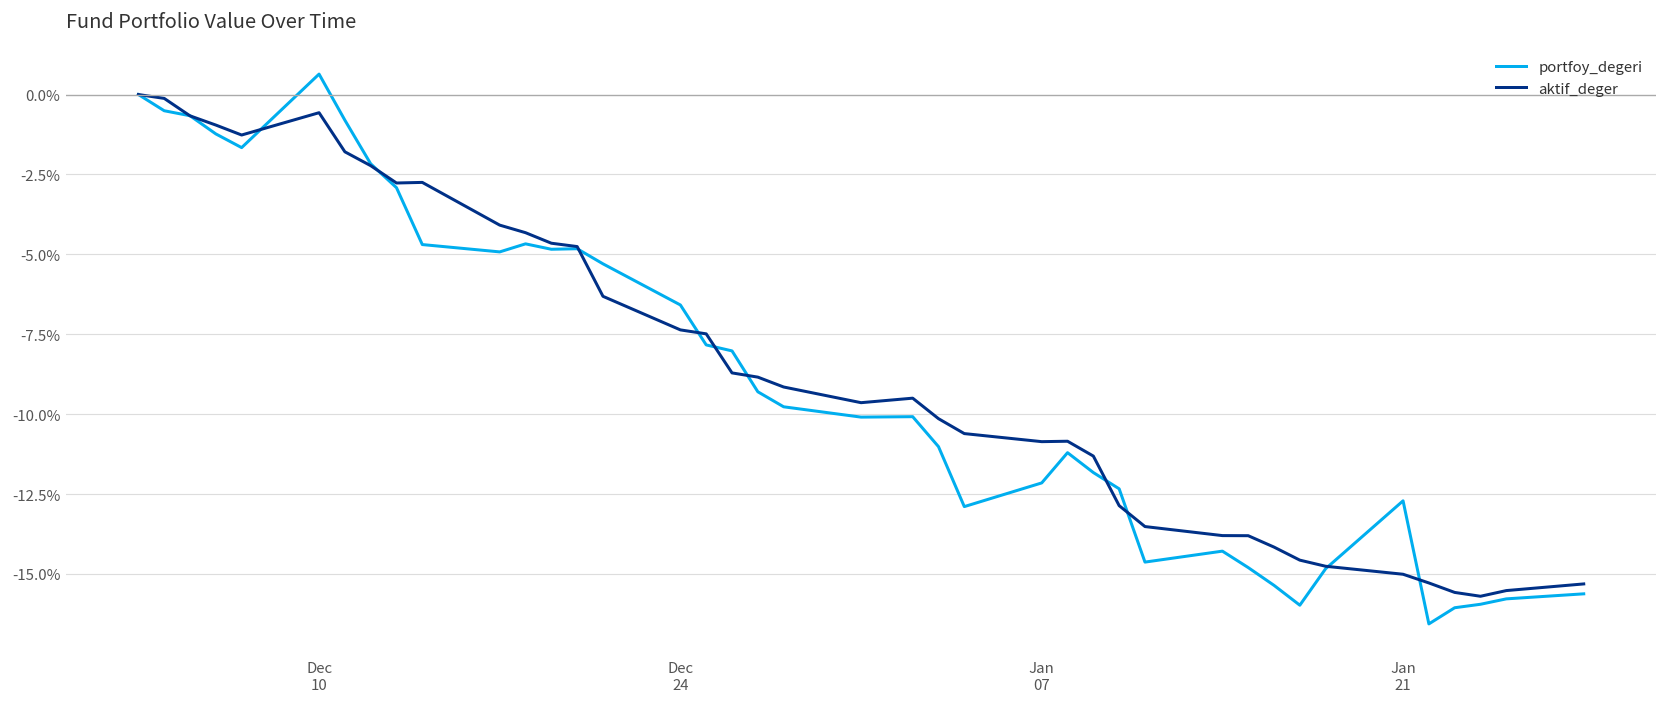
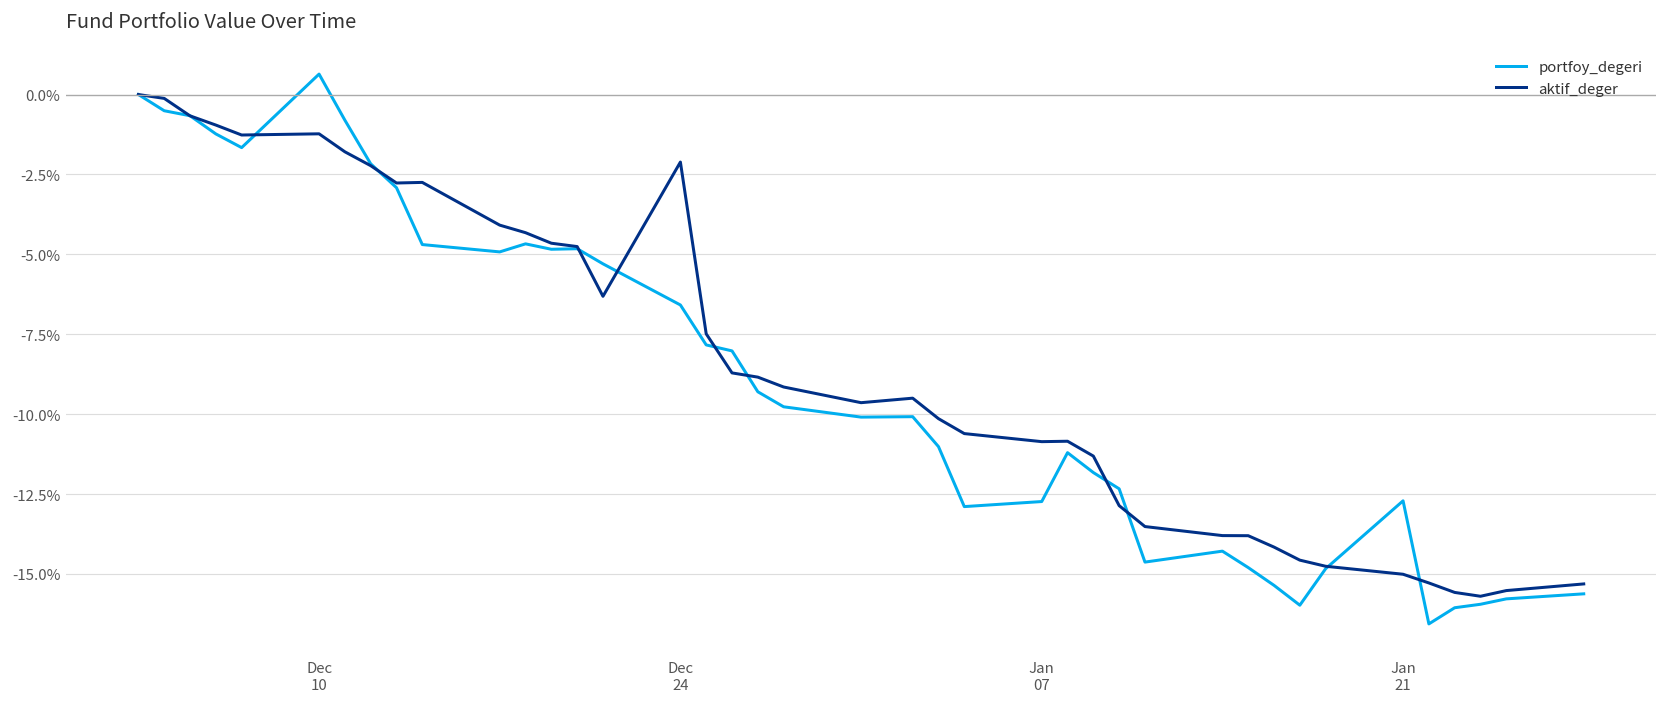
  {
    "portfoy_degeri": {
      "Dec 10": "0.6%",
      "Dec 24": "-6.6%",
-     "Jan 07": "-12.2%",
+     "Jan 07": "-12.7%",
      "Jan 21": "-12.7%"
    },
    "aktif_deger": {
-     "Dec 10": "-0.6%",
-     "Dec 24": "-7.4%",
+     "Dec 10": "-1.2%",
+     "Dec 24": "-2.1%",
      "Jan 07": "-10.9%",
      "Jan 21": "-15.0%"
    }
  }
